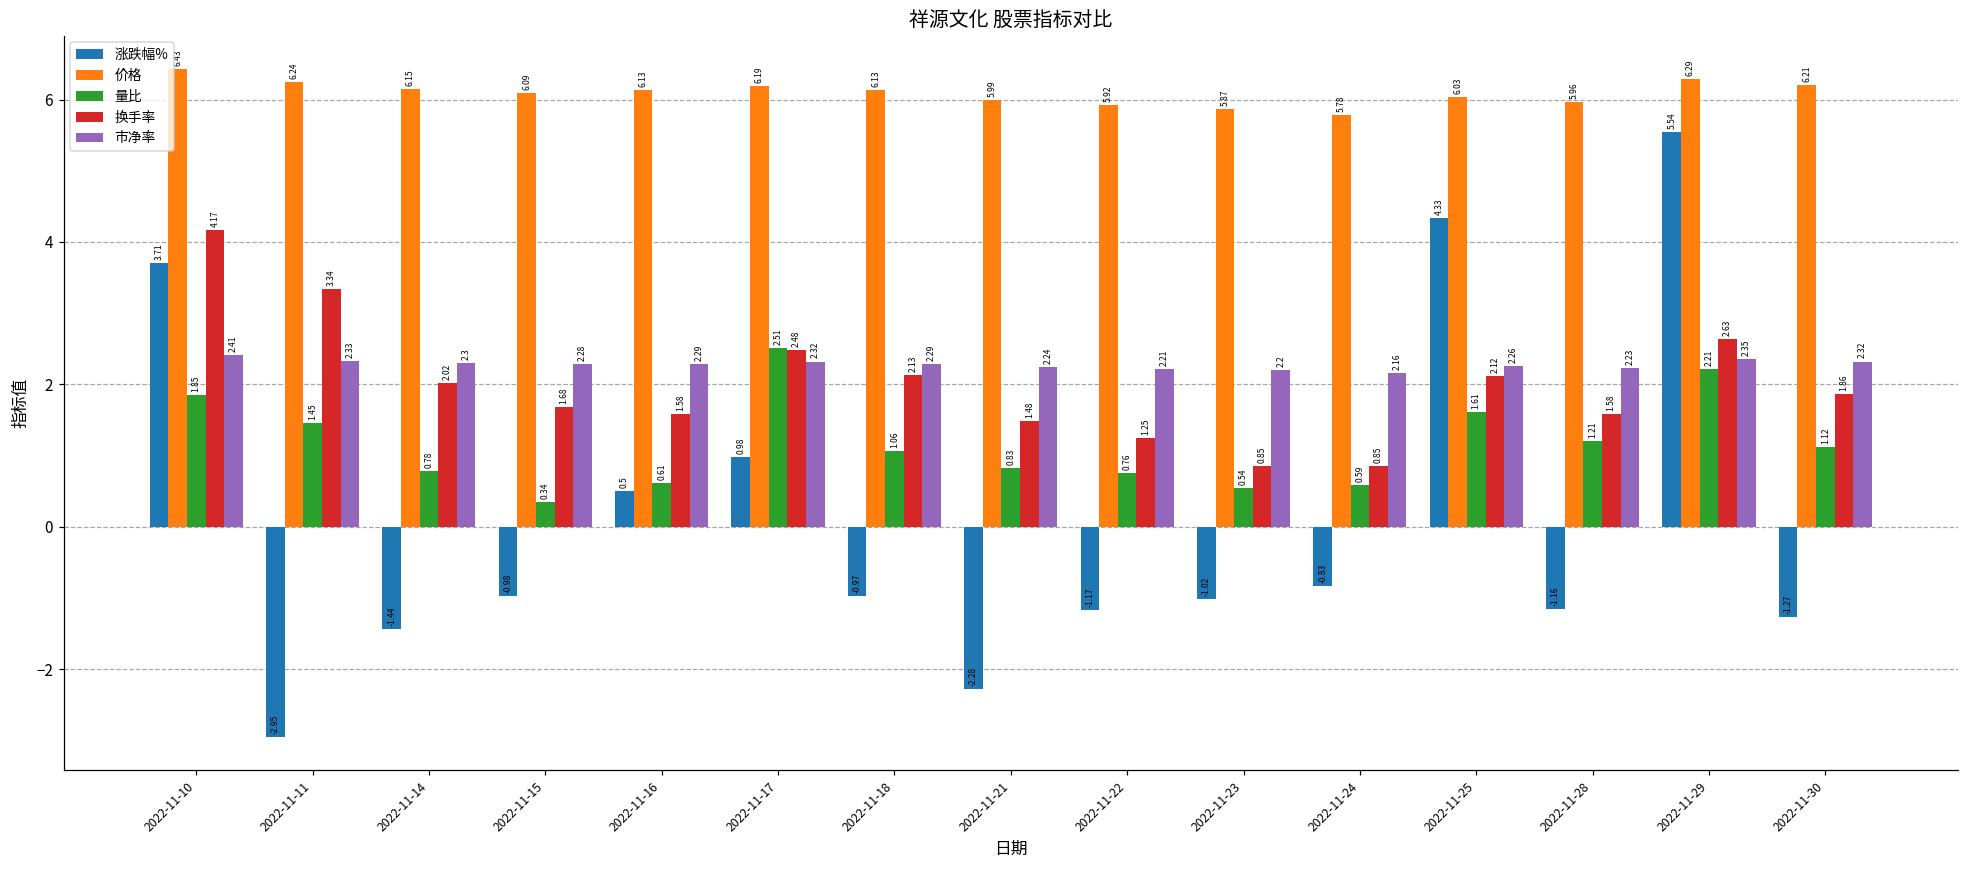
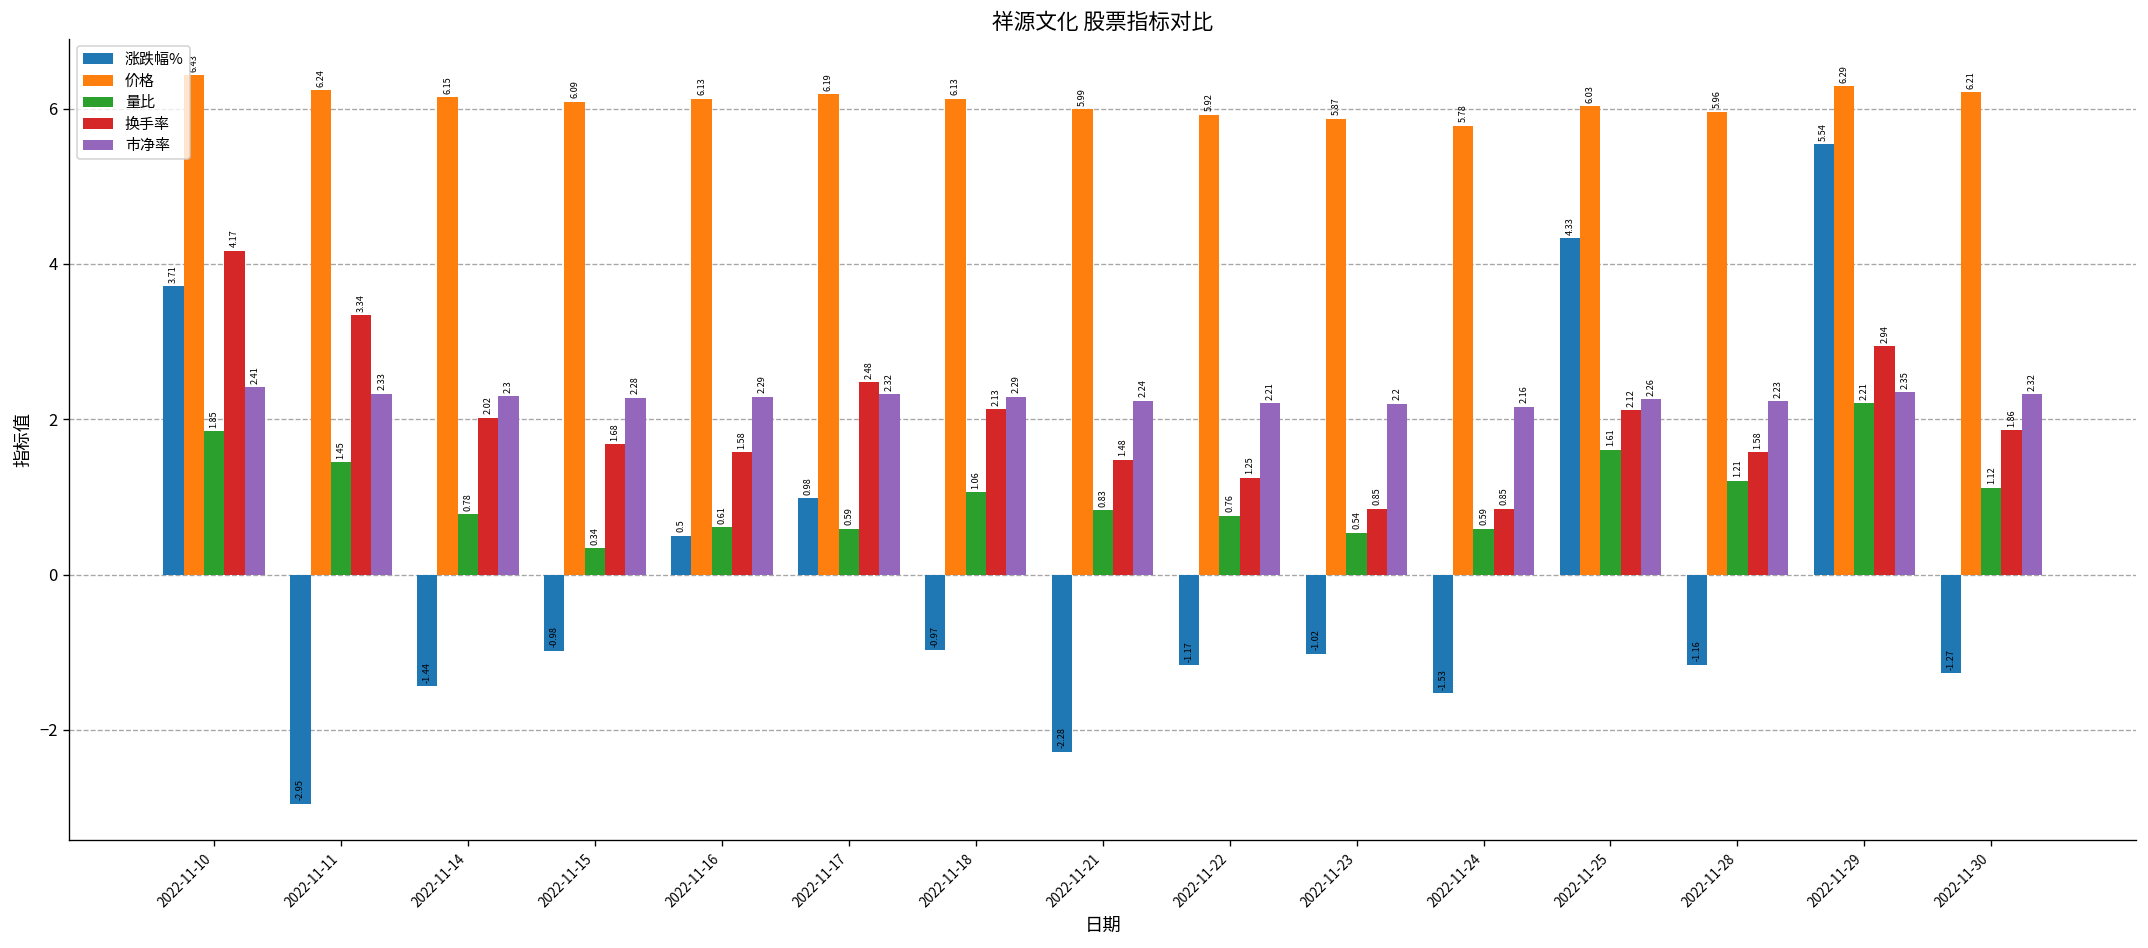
  {
    "涨跌幅%": {
      "2022-11-10": 3.71,
      "2022-11-11": -2.95,
      "2022-11-14": -1.44,
      "2022-11-15": -0.98,
      "2022-11-16": 0.5,
      "2022-11-17": 0.98,
      "2022-11-18": -0.97,
      "2022-11-21": -2.28,
      "2022-11-22": -1.17,
      "2022-11-23": -1.02,
-     "2022-11-24": -0.83,
+     "2022-11-24": -1.53,
      "2022-11-25": 4.33,
      "2022-11-28": -1.16,
      "2022-11-29": 5.54,
      "2022-11-30": -1.27
    },
    "价格": {
      "2022-11-11": 6.24,
      "2022-11-14": 6.15,
      "2022-11-15": 6.09,
      "2022-11-16": 6.13,
      "2022-11-17": 6.19,
      "2022-11-18": 6.13,
      "2022-11-21": 5.99,
      "2022-11-22": 5.92,
      "2022-11-23": 5.87,
      "2022-11-24": 5.78,
      "2022-11-25": 6.03,
      "2022-11-28": 5.96,
      "2022-11-29": 6.29,
      "2022-11-30": 6.21
    },
    "量比": {
      "2022-11-10": 1.85,
      "2022-11-11": 1.45,
      "2022-11-14": 0.78,
      "2022-11-15": 0.34,
      "2022-11-16": 0.61,
-     "2022-11-17": 2.51,
+     "2022-11-17": 0.59,
      "2022-11-18": 1.06,
      "2022-11-21": 0.83,
      "2022-11-22": 0.76,
      "2022-11-23": 0.54,
      "2022-11-24": 0.59,
      "2022-11-25": 1.61,
      "2022-11-28": 1.21,
      "2022-11-29": 2.21,
      "2022-11-30": 1.12
    },
    "换手率": {
      "2022-11-10": 4.17,
      "2022-11-11": 3.34,
      "2022-11-14": 2.02,
      "2022-11-15": 1.68,
      "2022-11-16": 1.58,
      "2022-11-17": 2.48,
      "2022-11-18": 2.13,
      "2022-11-21": 1.48,
      "2022-11-22": 1.25,
      "2022-11-23": 0.85,
      "2022-11-24": 0.85,
      "2022-11-25": 2.12,
      "2022-11-28": 1.58,
-     "2022-11-29": 2.63,
+     "2022-11-29": 2.94,
      "2022-11-30": 1.86
    },
    "市净率": {
      "2022-11-10": 2.41,
      "2022-11-11": 2.33,
      "2022-11-14": 2.3,
      "2022-11-15": 2.28,
      "2022-11-16": 2.29,
      "2022-11-17": 2.32,
      "2022-11-18": 2.29,
      "2022-11-21": 2.24,
      "2022-11-22": 2.21,
      "2022-11-23": 2.2,
      "2022-11-24": 2.16,
      "2022-11-25": 2.26,
      "2022-11-28": 2.23,
      "2022-11-29": 2.35,
      "2022-11-30": 2.32
    }
  }
